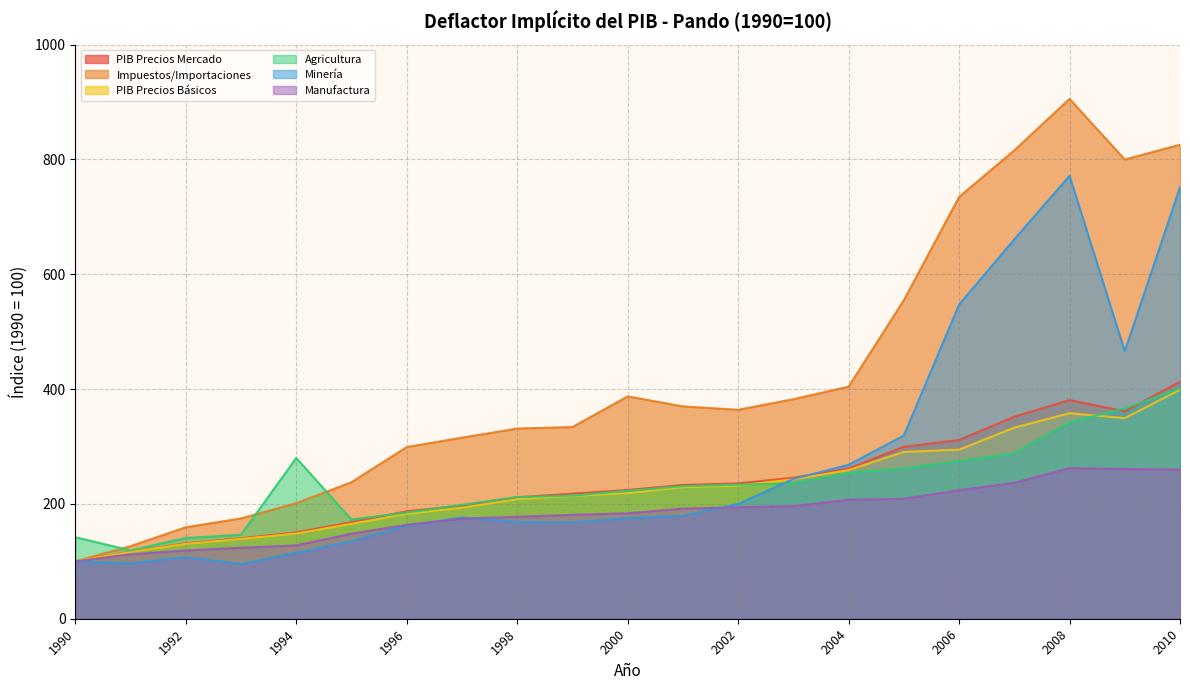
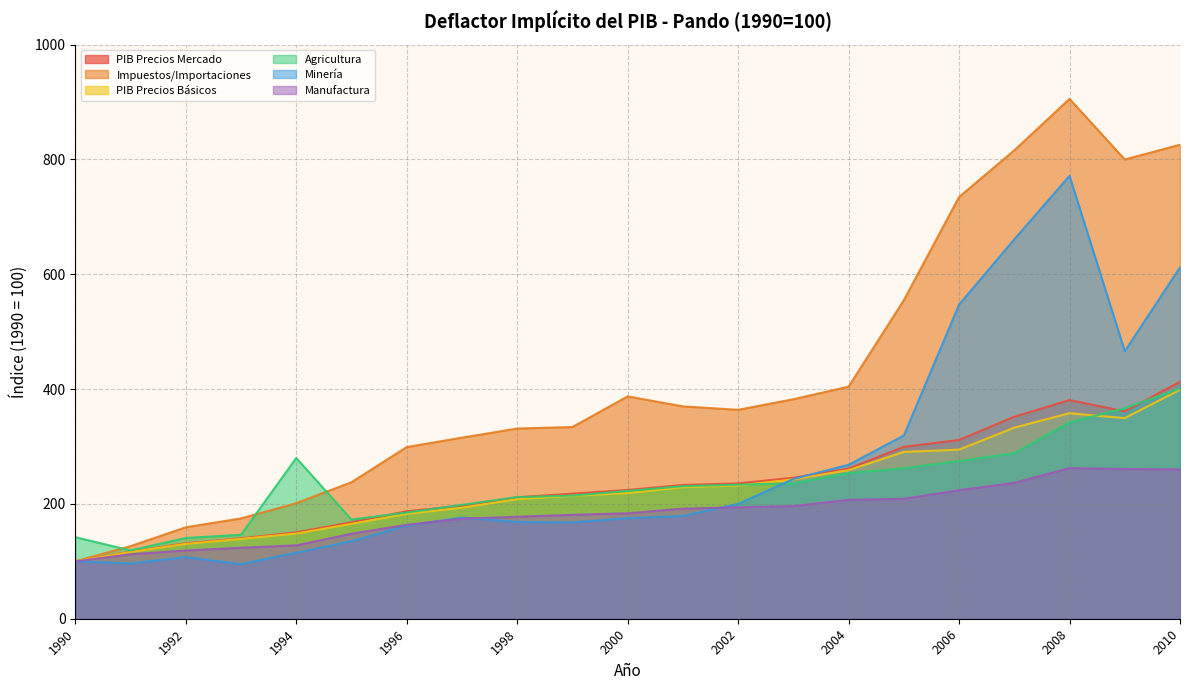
  {
    "PIB Precios Básicos": {
      "2006": 290,
      "2008": 360
    },
    "Agricultura": {
      "1990": 140,
      "1992": 140,
      "1994": 280,
      "2004": 250,
      "2006": 270,
      "2008": 340
    },
    "Minería": {
      "1992": 110,
      "1994": 110,
      "1998": 170,
      "2000": 180,
      "2002": 200,
      "2004": 270,
      "2006": 550,
      "2008": 770,
-     "2010": 750
+     "2010": 610
    },
    "Manufactura": {
      "1992": 120,
      "1994": 130,
      "1998": 180,
      "2000": 180,
      "2002": 190,
      "2004": 210,
      "2006": 220,
      "2008": 260,
      "2010": 260
    }
  }
